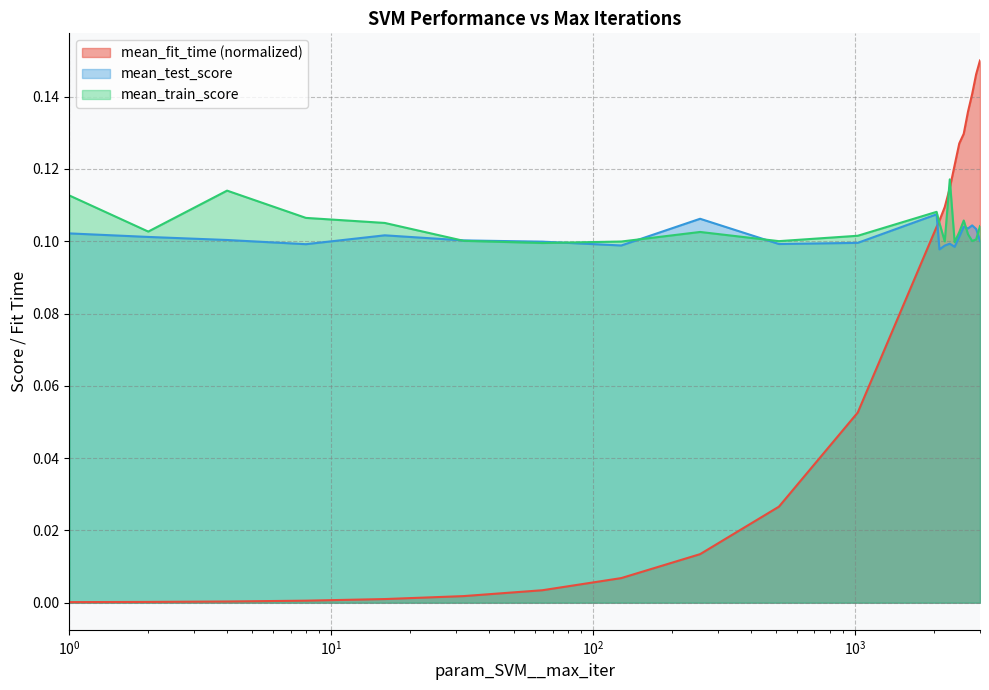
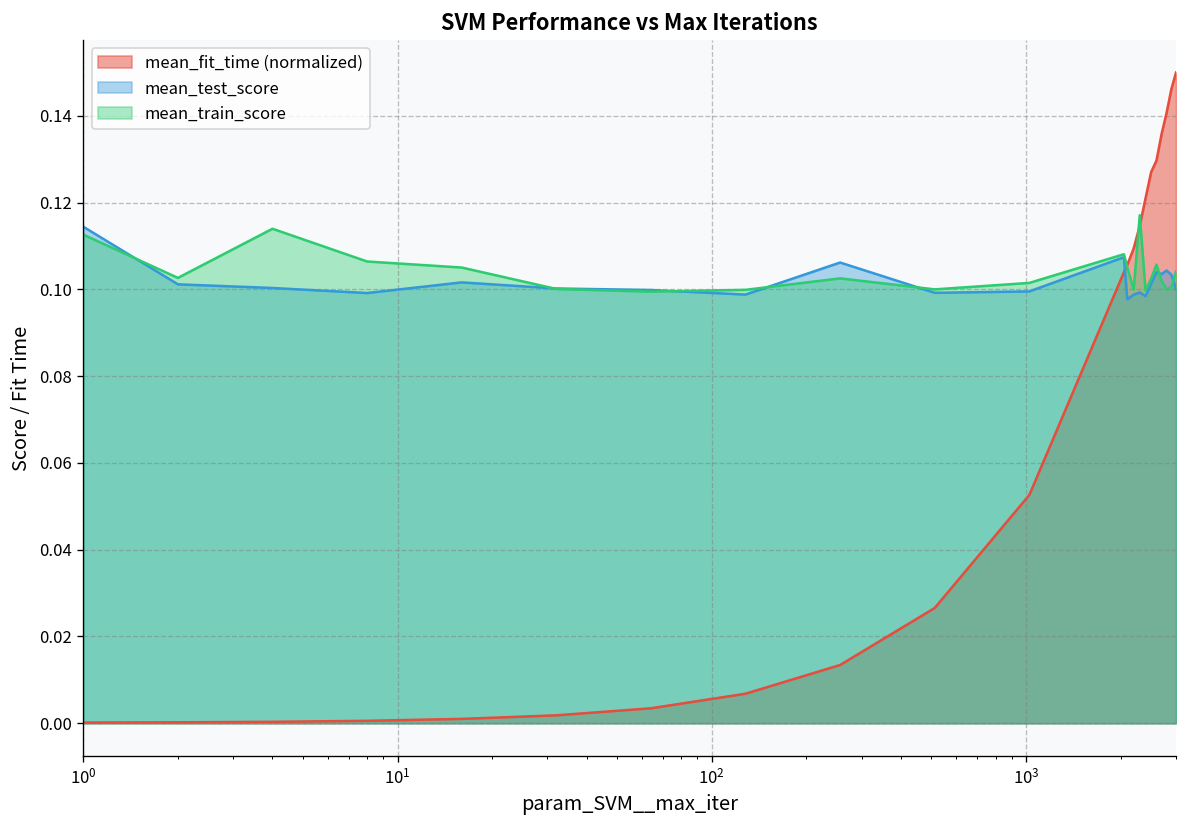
  {
    "mean_fit_time (normalized)": {
      "10^0": 0.000
    },
    "mean_test_score": {
-     "10^0": 0.102
+     "10^0": 0.114
    },
    "mean_train_score": {
      "10^0": 0.113
    }
  }
